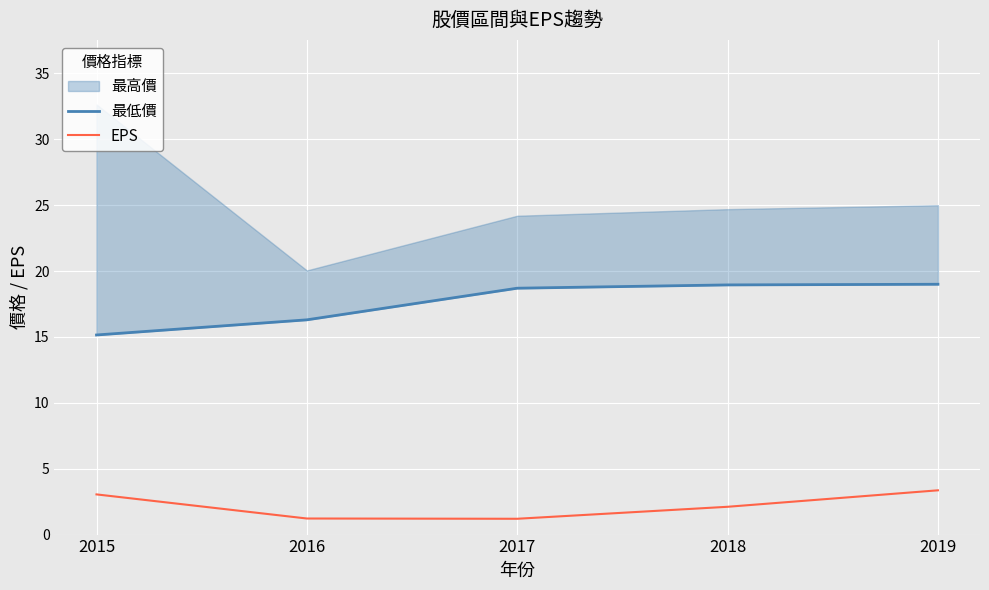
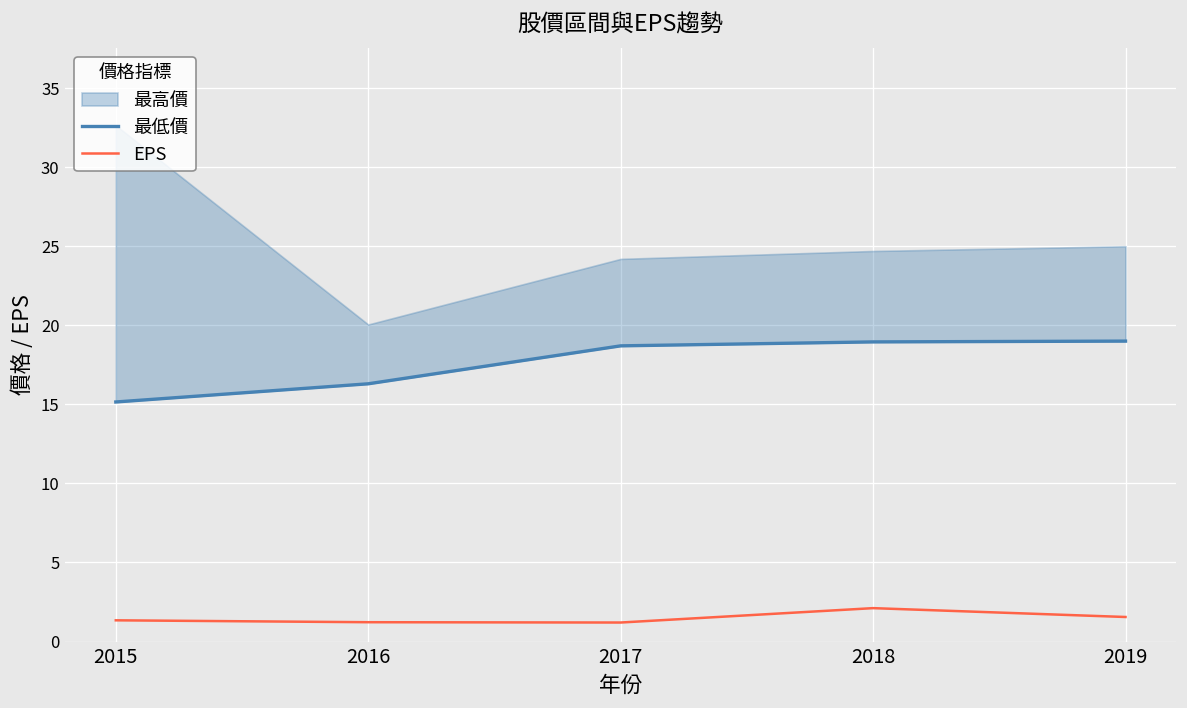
  {
    "EPS": {
-     "2015": 3.1,
+     "2015": 1.3,
      "2016": 1.2,
      "2017": 1.2,
      "2018": 2.1,
-     "2019": 3.4
+     "2019": 1.6
    }
  }
